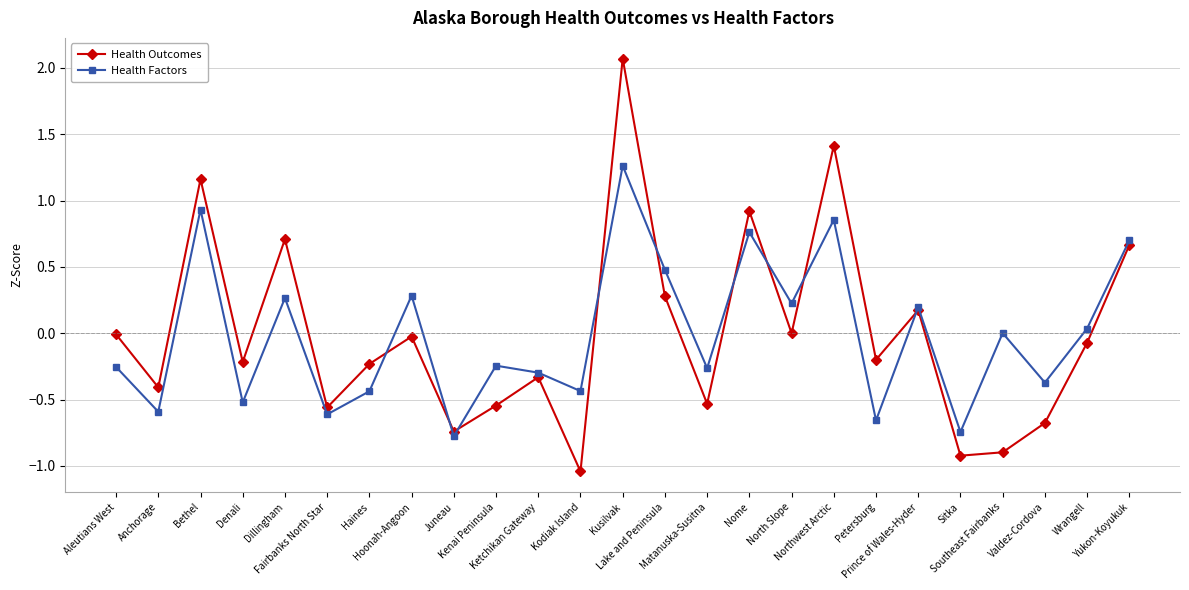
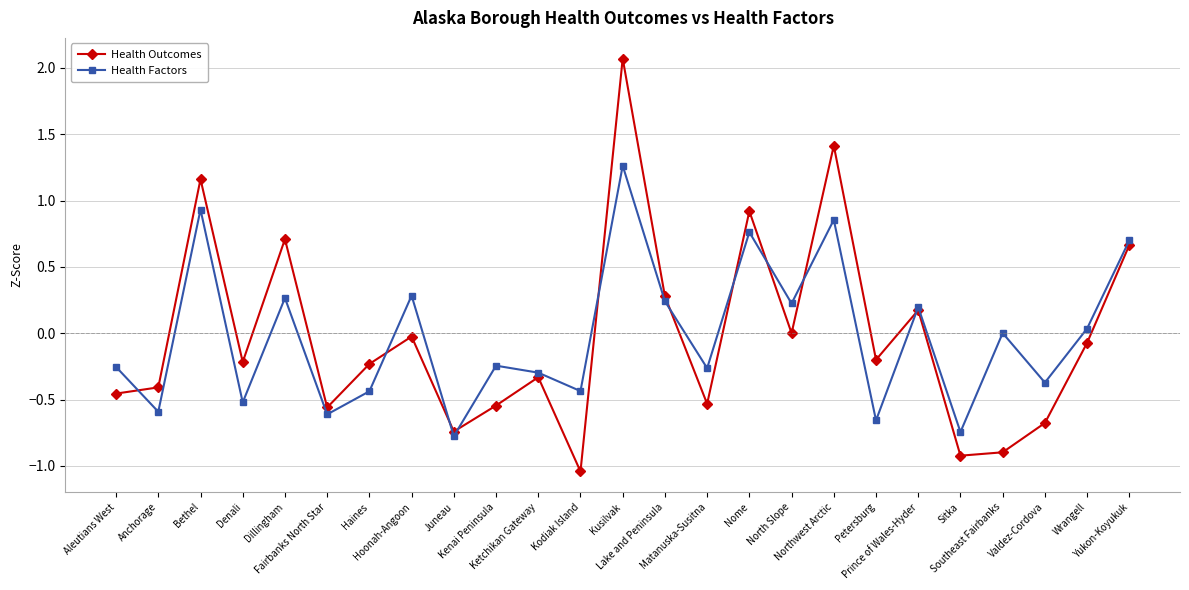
  {
    "Health Outcomes": {
-     "Aleutians West": -0.01,
+     "Aleutians West": -0.45,
      "Anchorage": -0.41,
      "Bethel": 1.16,
      "Denali": -0.22,
      "Dillingham": 0.71,
      "Fairbanks North Star": -0.56,
      "Haines": -0.23,
      "Hoonah-Angoon": -0.02,
      "Juneau": -0.74,
      "Kenai Peninsula": -0.54,
      "Ketchikan Gateway": -0.33,
      "Kodiak Island": -1.04,
      "Kusilvak": 2.07,
      "Lake and Peninsula": 0.28,
      "Matanuska-Susitna": -0.53,
      "Nome": 0.92,
      "North Slope": 0.00,
      "Northwest Arctic": 1.41,
      "Petersburg": -0.20,
      "Prince of Wales-Hyder": 0.17,
      "Sitka": -0.92,
      "Southeast Fairbanks": -0.90,
      "Valdez-Cordova": -0.68,
      "Wrangell": -0.07,
      "Yukon-Koyukuk": 0.67
    },
    "Health Factors": {
      "Aleutians West": -0.25,
      "Anchorage": -0.59,
      "Bethel": 0.93,
      "Denali": -0.52,
      "Dillingham": 0.27,
      "Fairbanks North Star": -0.61,
      "Haines": -0.44,
      "Hoonah-Angoon": 0.28,
      "Juneau": -0.78,
      "Kenai Peninsula": -0.24,
      "Ketchikan Gateway": -0.30,
      "Kodiak Island": -0.44,
      "Kusilvak": 1.26,
-     "Lake and Peninsula": 0.48,
+     "Lake and Peninsula": 0.24,
      "Matanuska-Susitna": -0.26,
      "Nome": 0.76,
      "North Slope": 0.23,
      "Northwest Arctic": 0.86,
      "Petersburg": -0.66,
      "Prince of Wales-Hyder": 0.20,
      "Sitka": -0.74,
      "Southeast Fairbanks": 0.00,
      "Valdez-Cordova": -0.37,
      "Wrangell": 0.04,
      "Yukon-Koyukuk": 0.70
    }
  }
